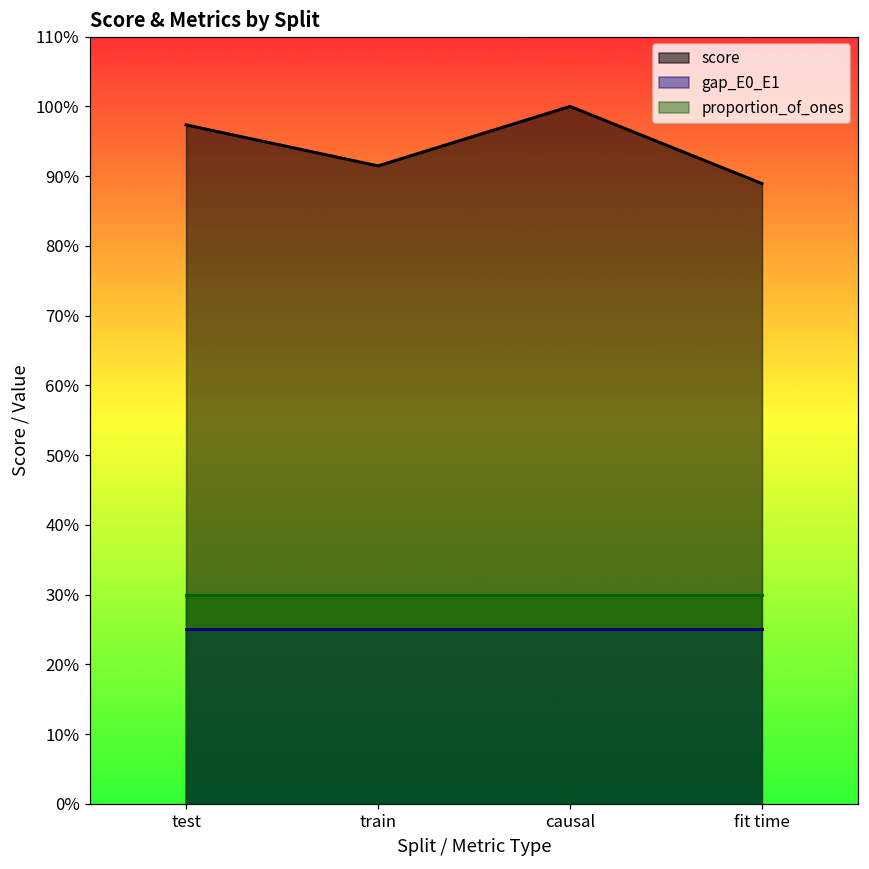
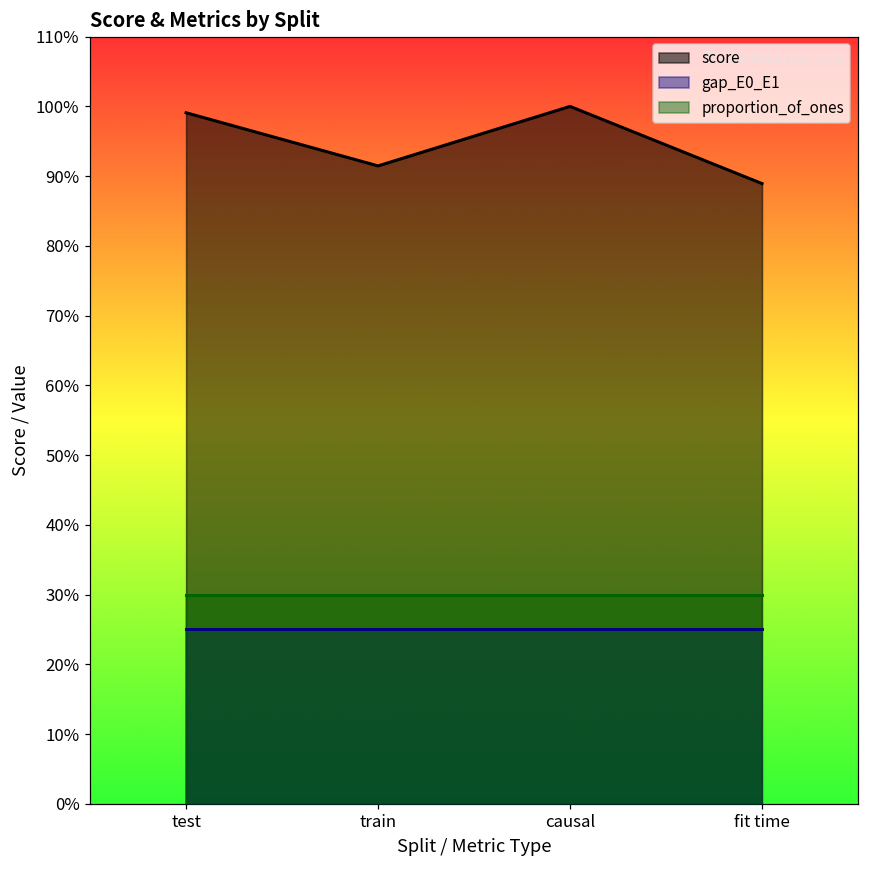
  {
    "score": {
-     "test": "97%",
+     "test": "99%",
      "train": "91%",
      "causal": "100%",
      "fit time": "89%"
    },
    "gap_E0_E1": {
      "test": "25%",
      "train": "25%",
      "causal": "25%",
      "fit time": "25%"
    },
    "proportion_of_ones": {
      "test": "30%",
      "train": "30%",
      "causal": "30%",
      "fit time": "30%"
    }
  }
